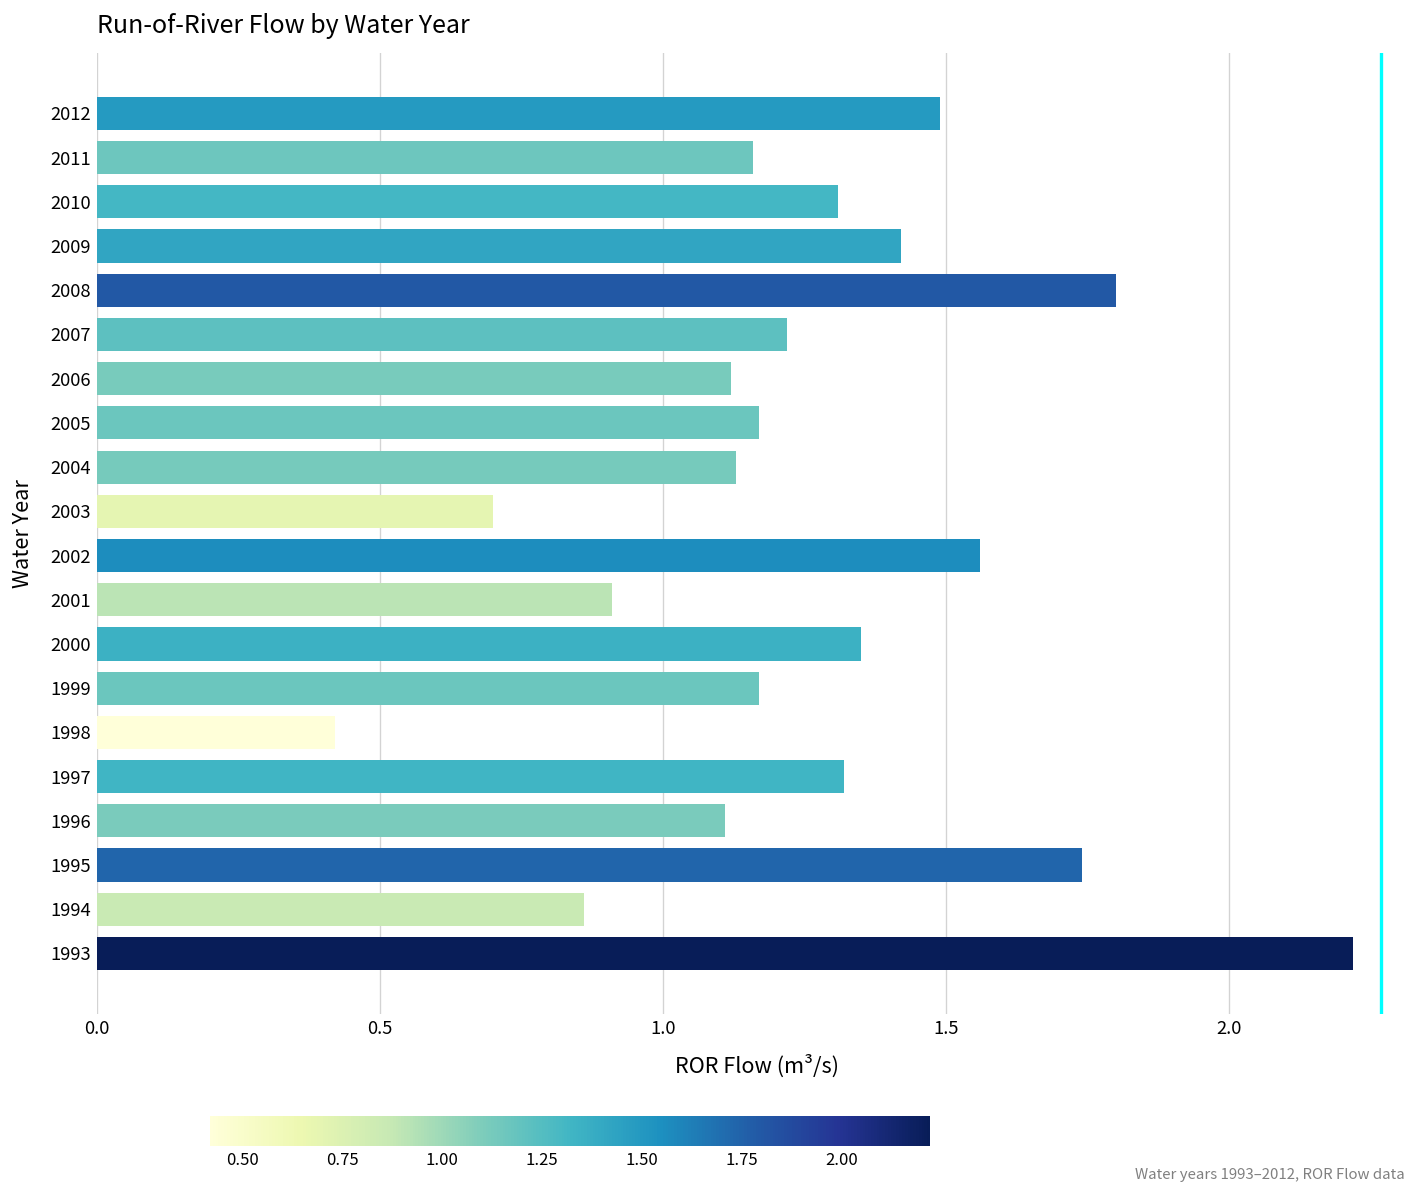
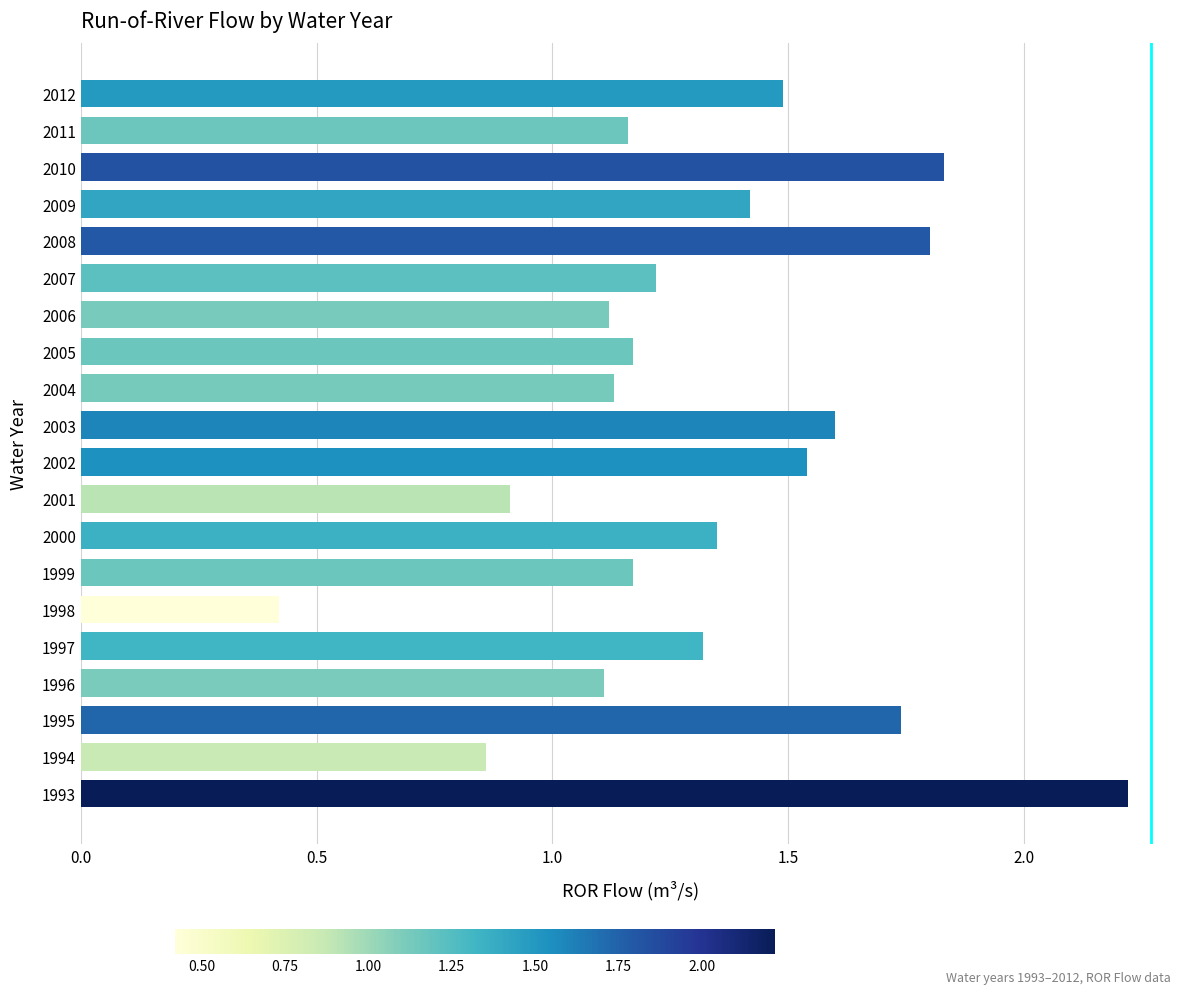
  {
    "2012": 1.49,
    "2011": 1.16,
-   "2010": 1.31,
+   "2010": 1.83,
    "2009": 1.42,
    "2008": 1.80,
    "2007": 1.22,
    "2006": 1.12,
    "2005": 1.17,
    "2004": 1.13,
-   "2003": 0.7,
-   "2002": 1.56,
+   "2003": 1.6,
+   "2002": 1.54,
    "2001": 0.91,
    "2000": 1.35,
    "1999": 1.17,
    "1998": 0.42,
    "1997": 1.32,
    "1996": 1.11,
    "1995": 1.74,
    "1994": 0.86,
    "1993": 2.22
  }
